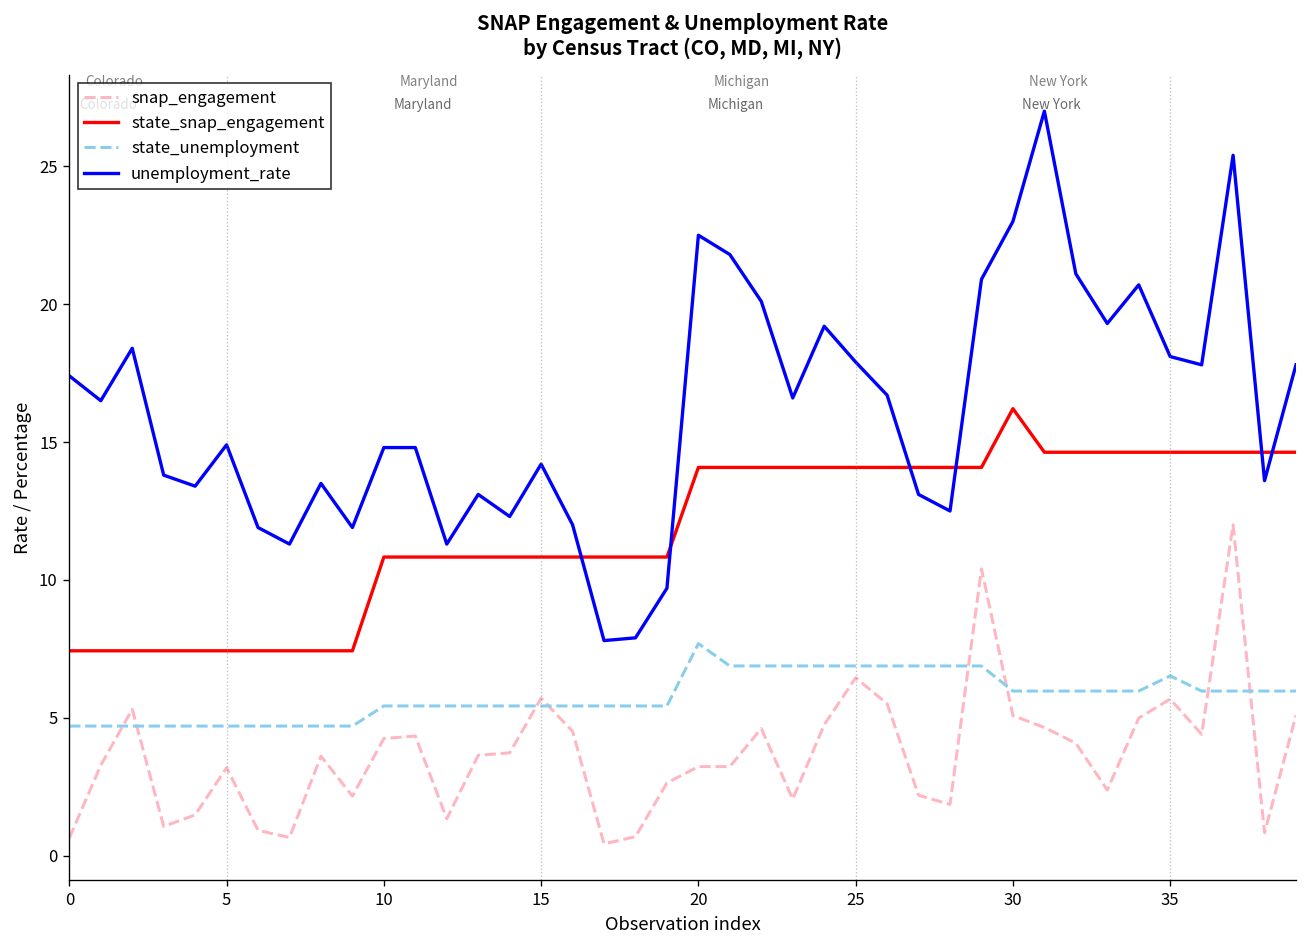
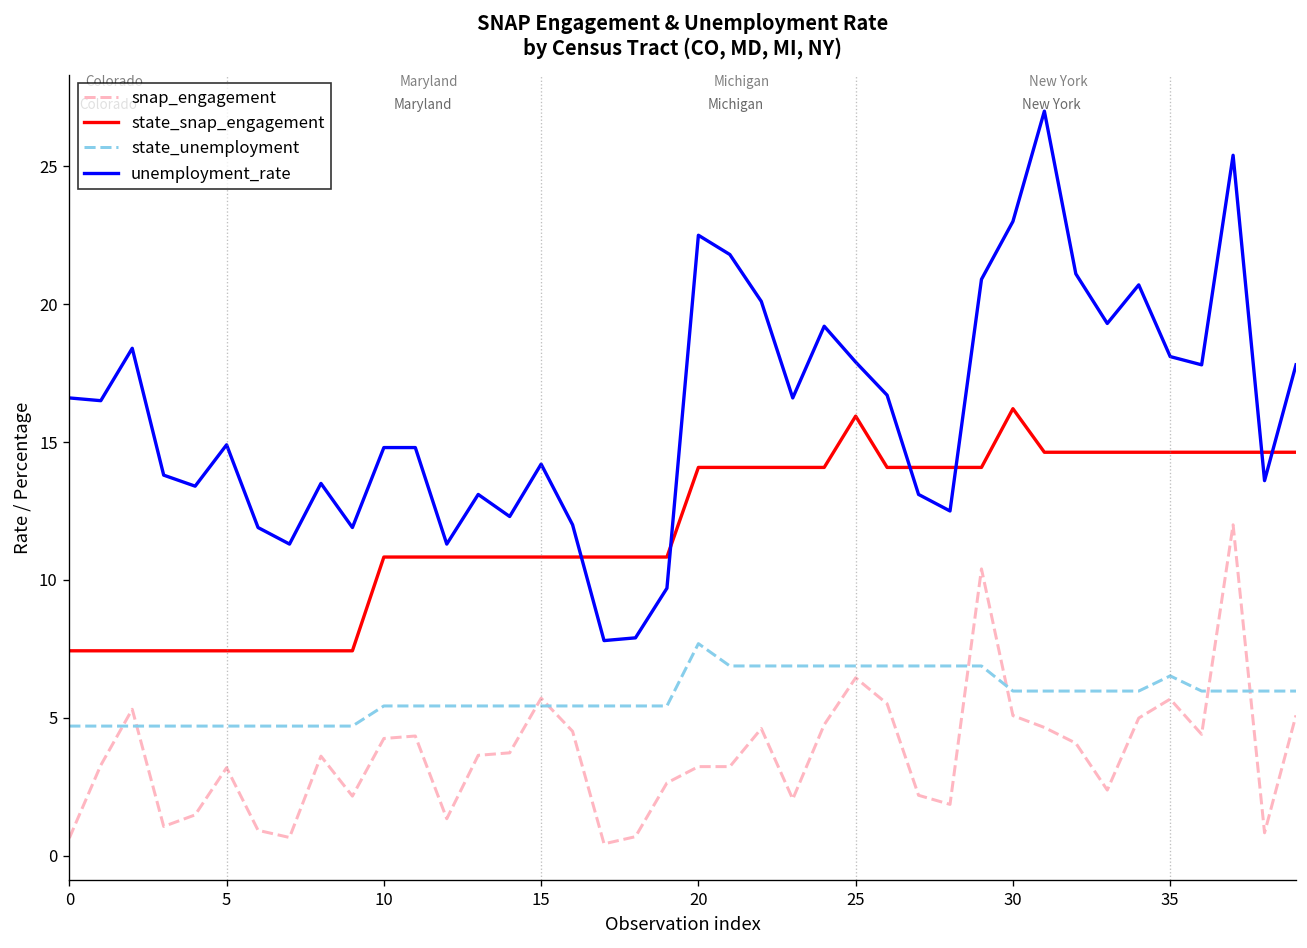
  {
    "snap_engagement": {
      "0": 0.6,
      "5": 3.2,
      "10": 4.3,
      "15": 5.7,
      "20": 3.2,
      "25": 6.5,
      "30": 5.1,
      "35": 5.7
    },
    "state_snap_engagement": {
      "0": 7.4,
      "5": 7.4,
      "10": 10.8,
      "15": 10.8,
      "20": 14.1,
-     "25": 14.1,
+     "25": 15.9,
      "30": 16.2,
      "35": 14.6
    },
    "state_unemployment": {
      "0": 4.7,
      "5": 4.7,
      "10": 5.4,
      "15": 5.4,
      "20": 7.7,
      "25": 6.9,
      "30": 6.0,
      "35": 6.5
    },
    "unemployment_rate": {
-     "0": 17.4,
+     "0": 16.6,
      "5": 14.9,
      "10": 14.8,
      "15": 14.2,
      "20": 22.5,
      "25": 17.9,
      "30": 23.0,
      "35": 18.1
    }
  }
